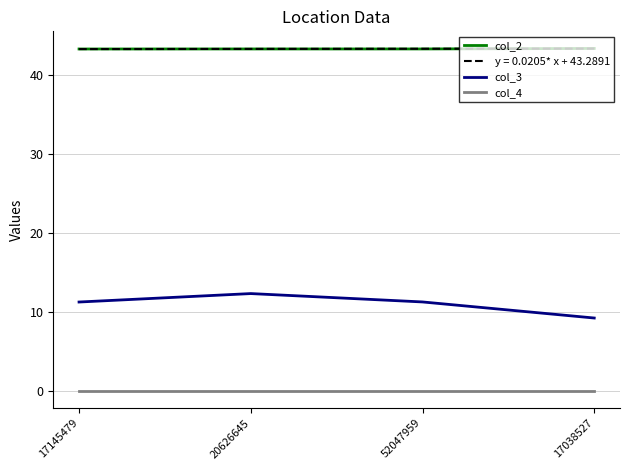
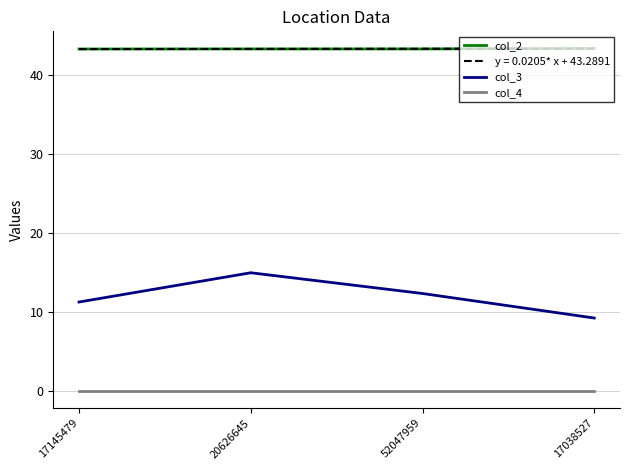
  {
    "col_3": {
      "17145479": 11,
-     "20626645": 12,
-     "52047959": 11,
+     "20626645": 15,
+     "52047959": 12,
      "17038527": 9
    },
    "col_4": {
      "17145479": 0,
      "20626645": 0,
      "52047959": 0,
      "17038527": 0
    }
  }
